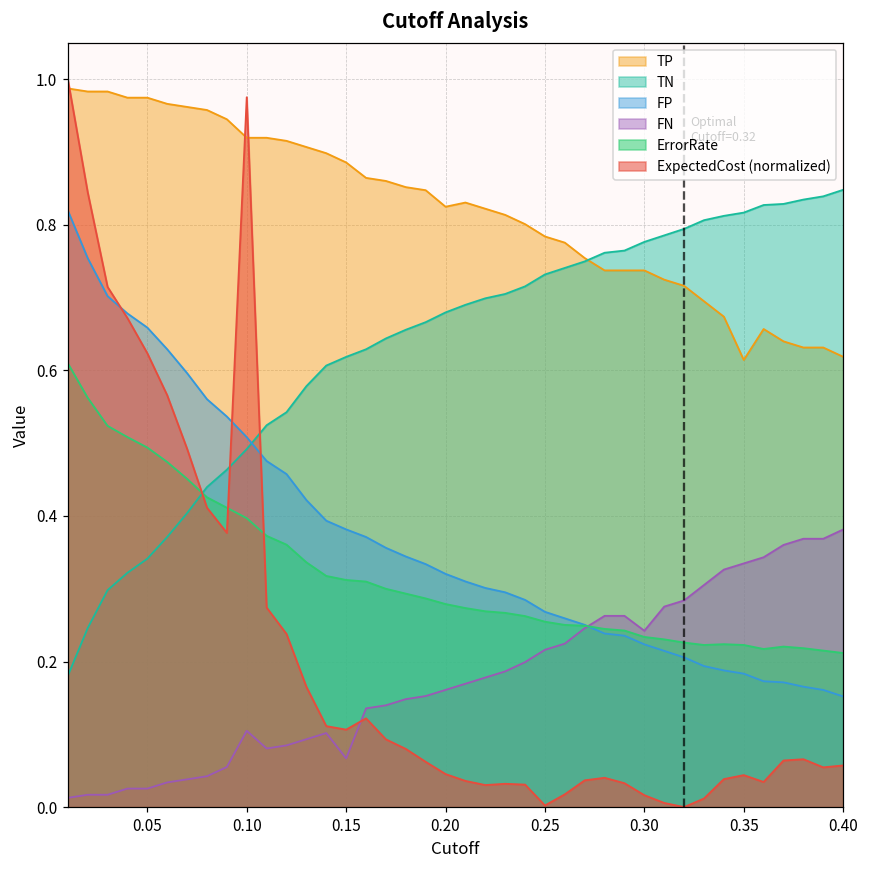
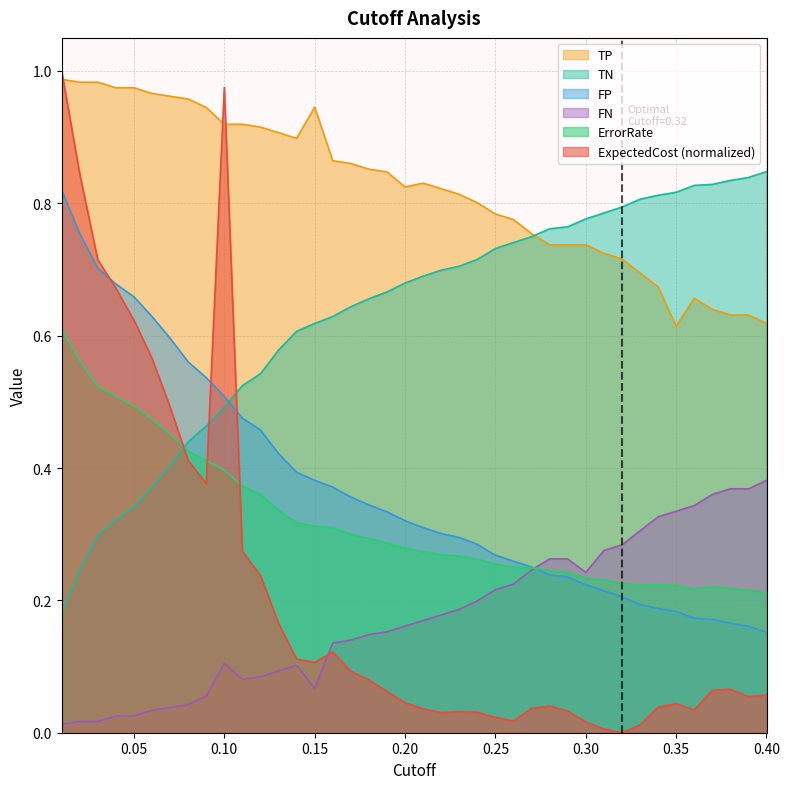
  {
    "TP": {
      "0.05": 0.97,
      "0.10": 0.92,
-     "0.15": 0.89,
+     "0.15": 0.95,
      "0.20": 0.82,
      "0.25": 0.78,
      "0.30": 0.74,
      "0.35": 0.61,
      "0.40": 0.62
    },
    "FN": {
      "0.05": 0.03,
      "0.10": 0.10,
      "0.15": 0.07,
      "0.20": 0.16,
      "0.25": 0.22,
      "0.30": 0.24,
      "0.35": 0.33,
      "0.40": 0.38
    },
    "ExpectedCost (normalized)": {
      "0.05": 0.62,
      "0.10": 0.98,
      "0.15": 0.11,
      "0.20": 0.05,
-     "0.25": 0.00,
+     "0.25": 0.02,
      "0.30": 0.02,
      "0.35": 0.04,
      "0.40": 0.06
    }
  }
